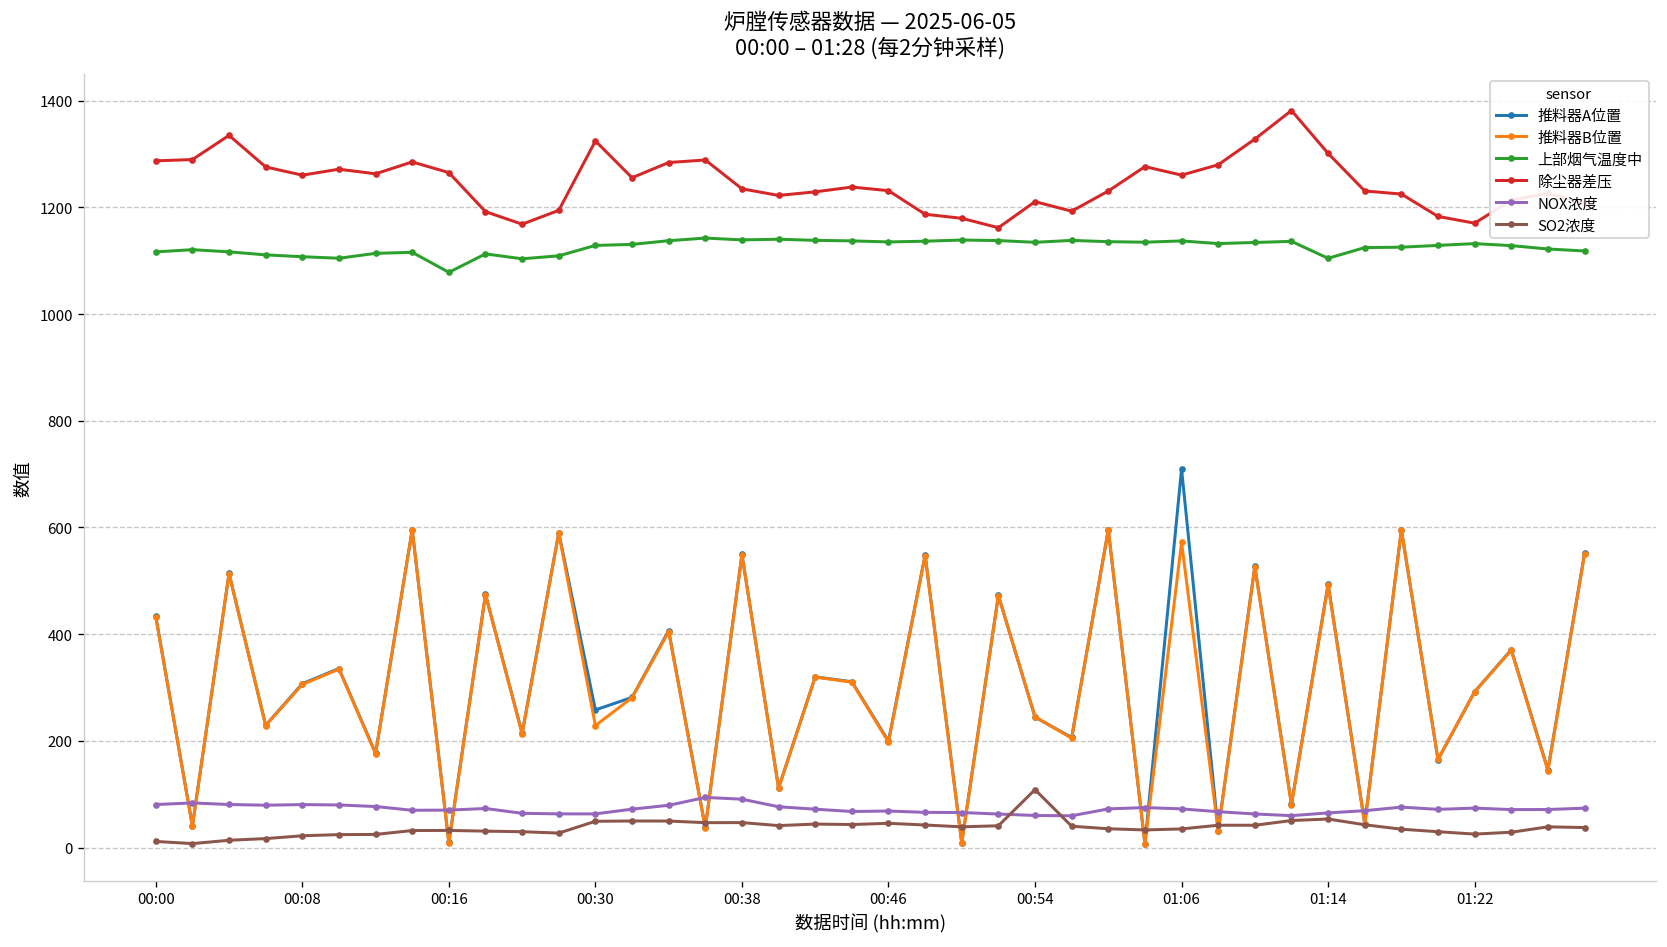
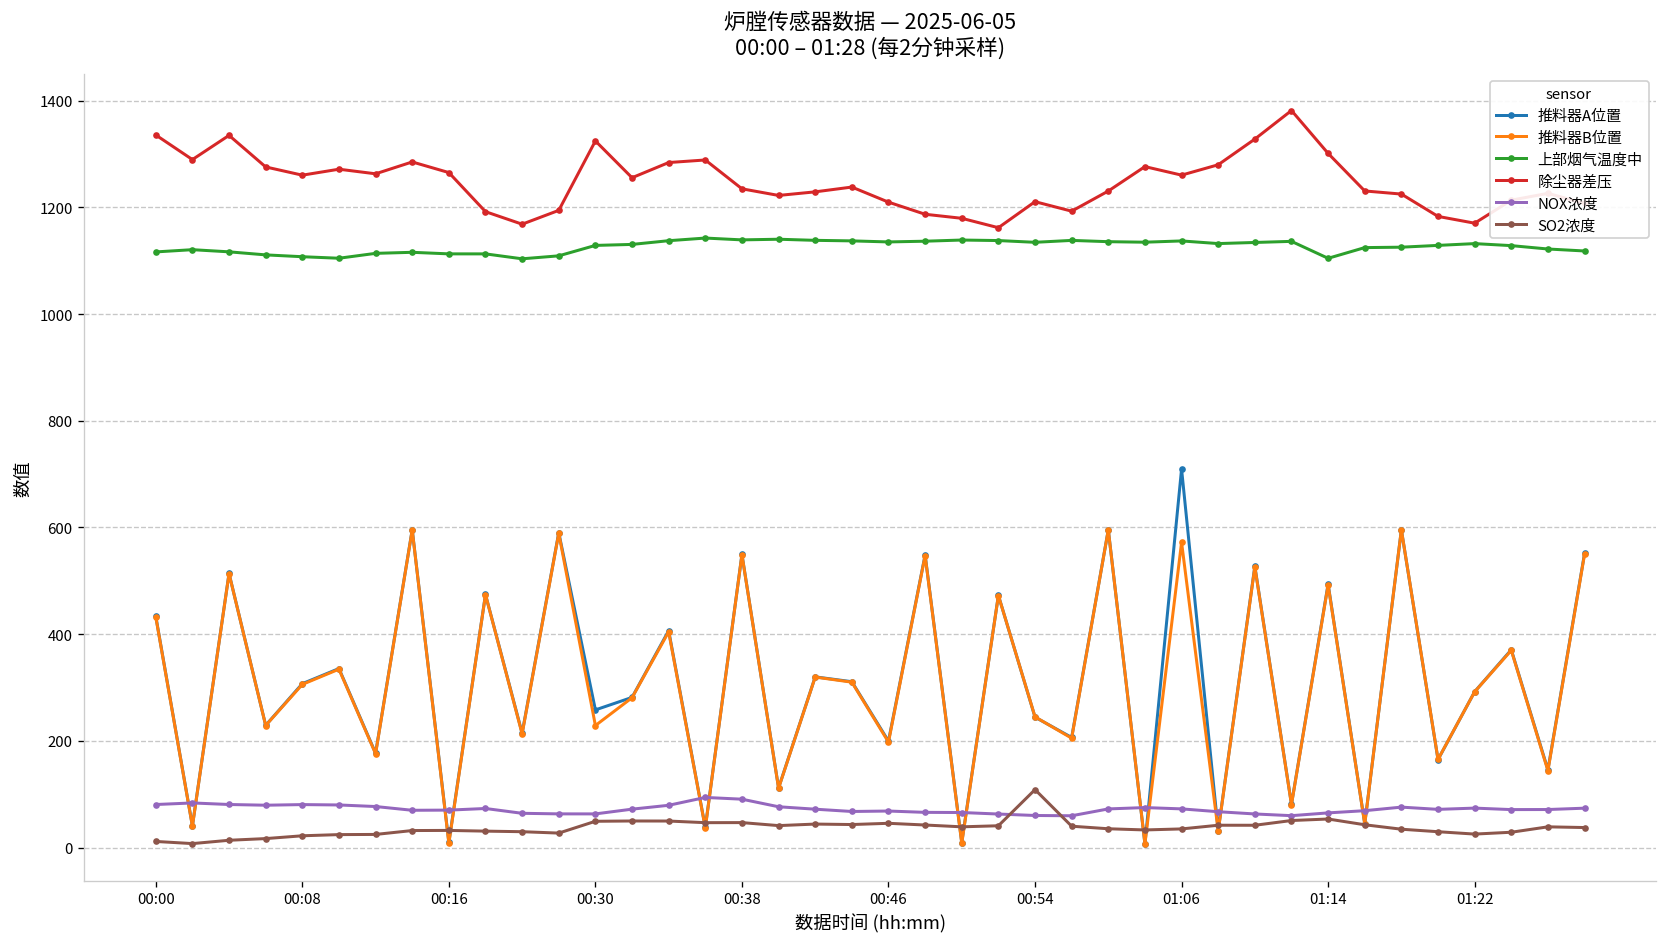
  {
    "推料器A位置": {
      "00:30": 260,
      "01:06": 710
    },
    "推料器B位置": {
      "00:30": 230,
      "01:06": 570
    },
    "上部烟气温度中": {
      "00:00": 1120,
      "00:08": 1110,
-     "00:16": 1080,
+     "00:16": 1110,
      "00:30": 1130,
      "00:38": 1140,
      "00:46": 1140,
      "00:54": 1130,
      "01:06": 1140,
      "01:14": 1100,
      "01:22": 1130
    },
    "除尘器差压": {
-     "00:00": 1290,
+     "00:00": 1340,
      "00:08": 1260,
      "00:16": 1270,
      "00:30": 1320,
      "00:38": 1230,
-     "00:46": 1230,
+     "00:46": 1210,
      "00:54": 1210,
      "01:06": 1260,
      "01:14": 1300,
      "01:22": 1170
    },
    "NOX浓度": {
      "00:00": 80,
      "00:08": 80,
      "00:16": 70,
      "00:30": 60,
      "00:38": 90,
      "00:46": 70,
      "00:54": 60,
      "01:06": 70,
      "01:14": 70,
      "01:22": 70
    },
    "SO2浓度": {
      "00:00": 10,
      "00:08": 20,
      "00:16": 30,
      "00:30": 50,
      "00:38": 50,
      "00:46": 50,
      "00:54": 110,
      "01:06": 40,
      "01:14": 50,
      "01:22": 30
    }
  }
